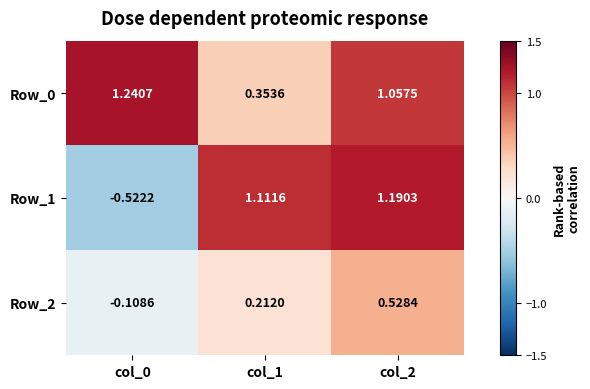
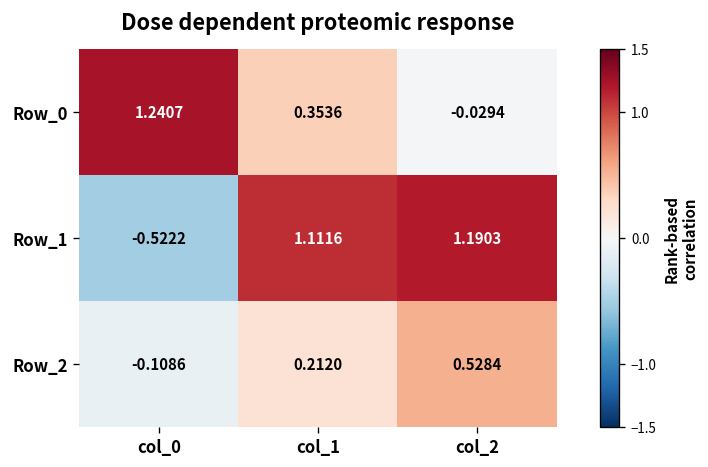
  {
    "Row_0": {
      "col_0": 1.2407,
      "col_1": 0.3536,
-     "col_2": 1.0575
+     "col_2": -0.0294
    },
    "Row_1": {
      "col_0": -0.5222,
      "col_1": 1.1116,
      "col_2": 1.1903
    },
    "Row_2": {
      "col_0": -0.1086,
      "col_1": 0.2120,
      "col_2": 0.5284
    }
  }
